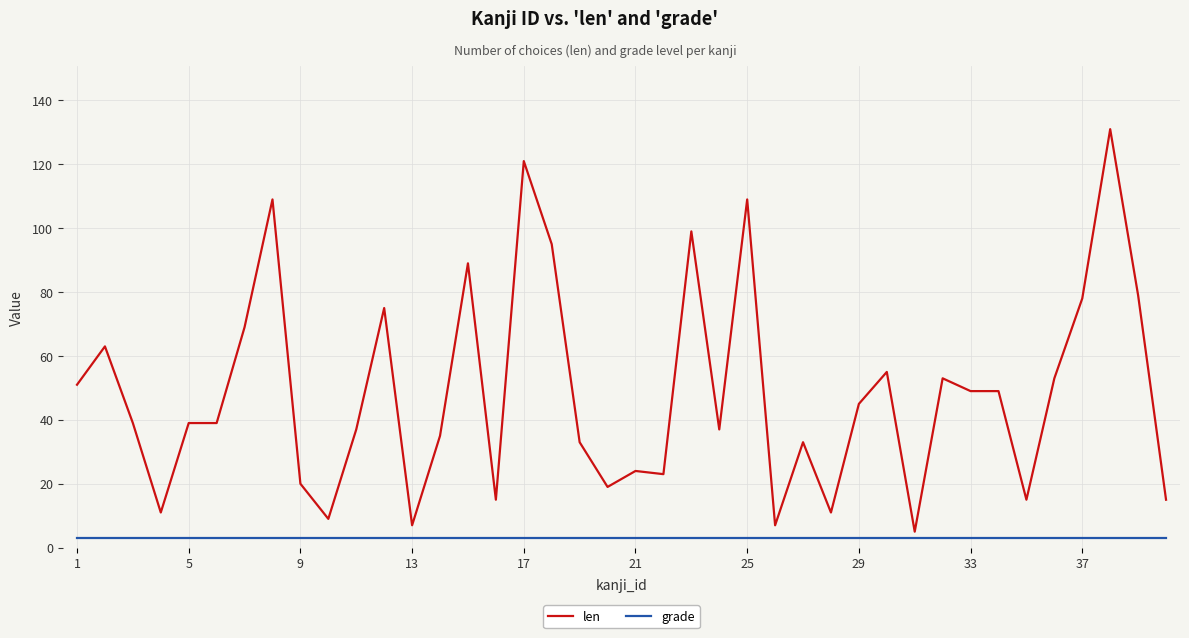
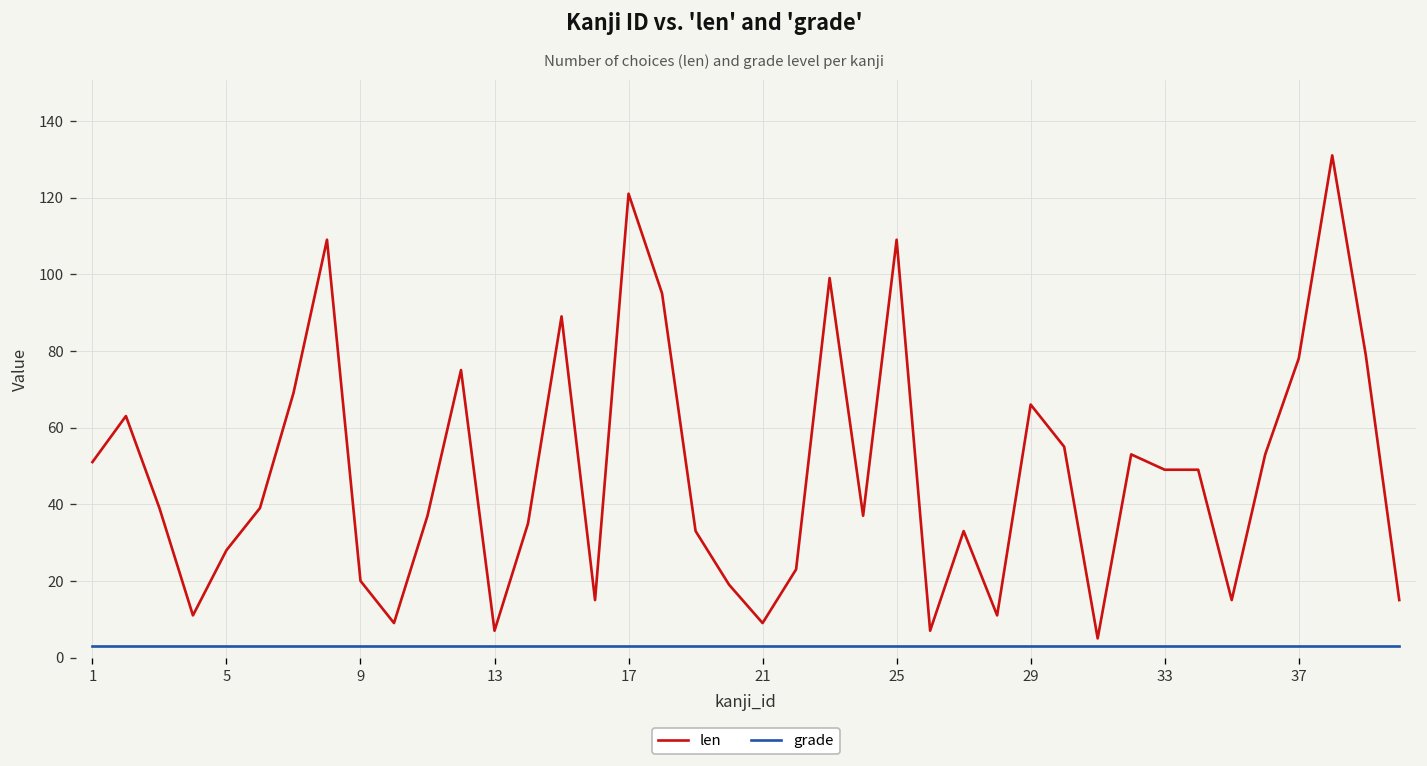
  {
    "len": {
      "1": 51,
-     "5": 39,
+     "5": 28,
      "9": 20,
      "13": 7,
      "17": 121,
-     "21": 24,
+     "21": 9,
      "25": 109,
-     "29": 45,
+     "29": 66,
      "33": 49,
      "37": 78
    },
    "grade": {
      "1": 3,
      "5": 3,
      "9": 3,
      "13": 3,
      "17": 3,
      "21": 3,
      "25": 3,
      "29": 3,
      "33": 3,
      "37": 3
    }
  }
